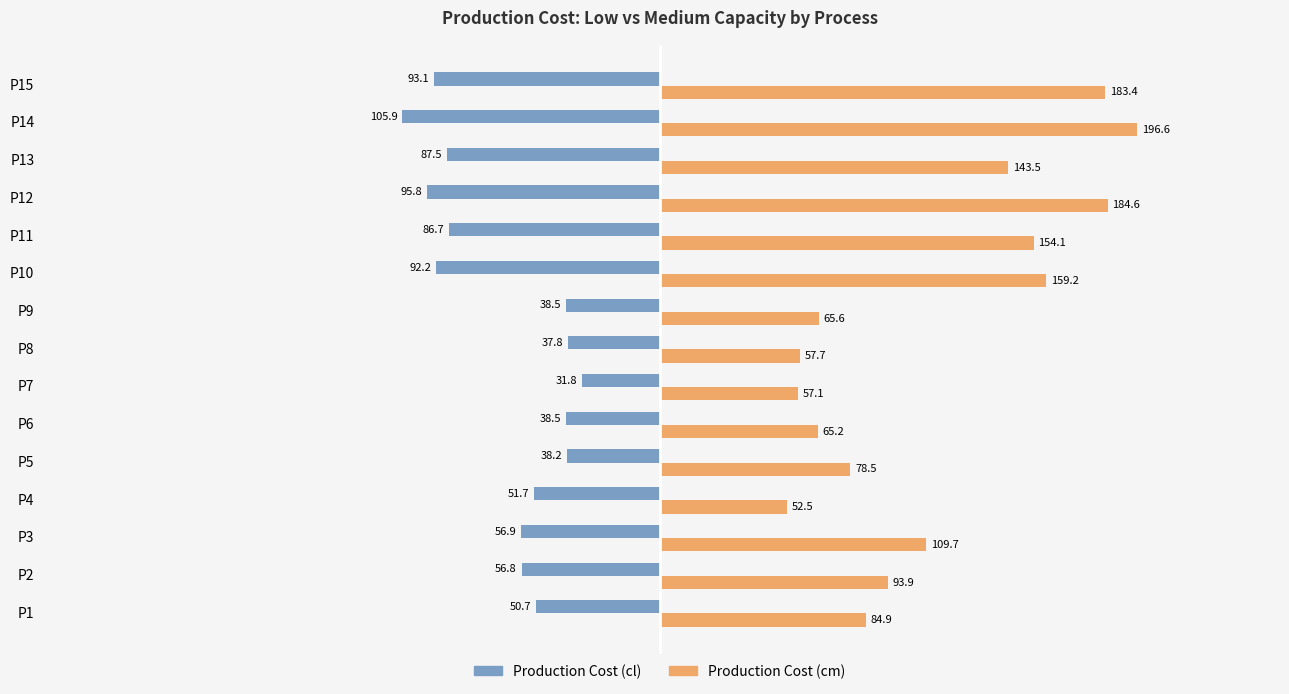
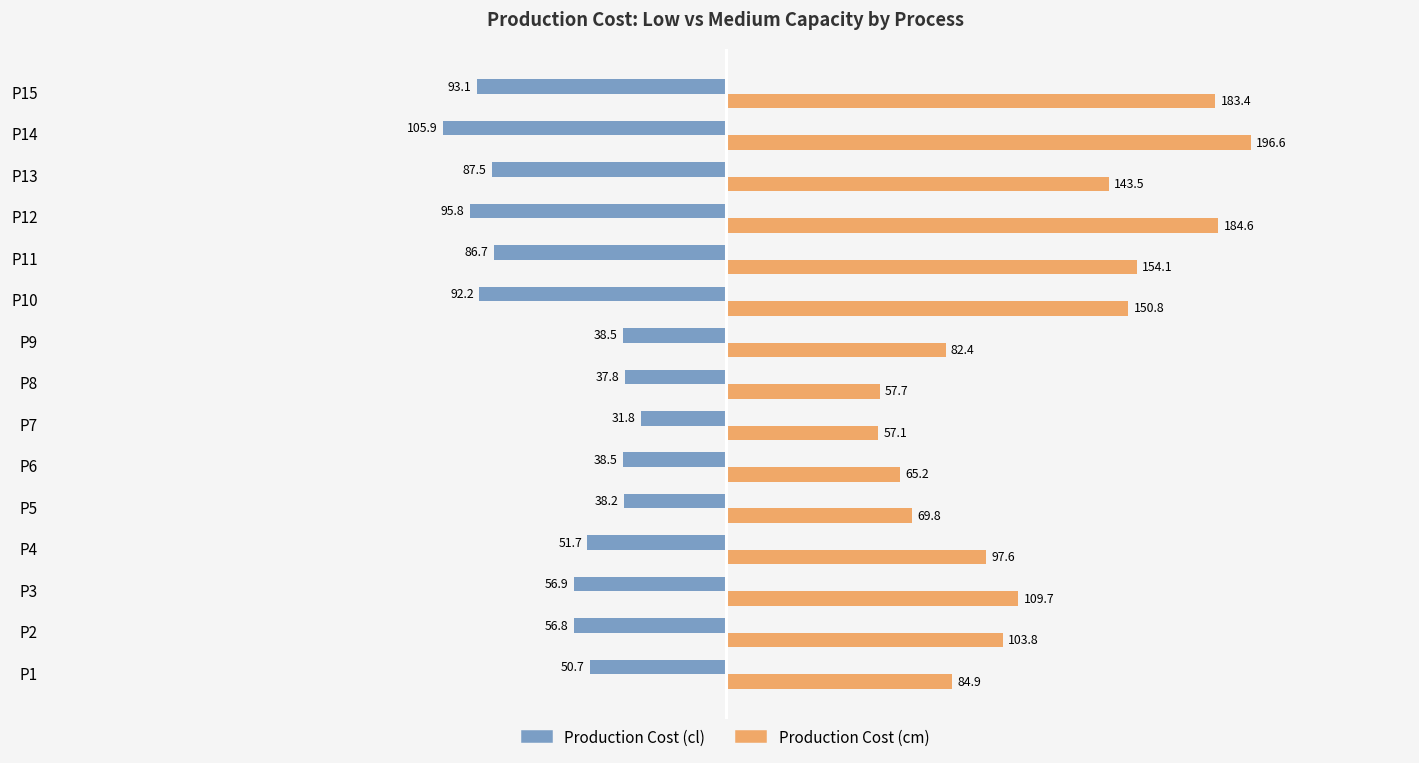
  {
    "Production Cost (cm)": {
      "P15": 183.4,
      "P14": 196.6,
      "P13": 143.5,
      "P12": 184.6,
      "P11": 154.1,
-     "P10": 159.2,
-     "P9": 65.6,
+     "P10": 150.8,
+     "P9": 82.4,
      "P8": 57.7,
      "P7": 57.1,
      "P6": 65.2,
-     "P5": 78.5,
-     "P4": 52.5,
+     "P5": 69.8,
+     "P4": 97.6,
      "P3": 109.7,
-     "P2": 93.9,
+     "P2": 103.8,
      "P1": 84.9
    }
  }
